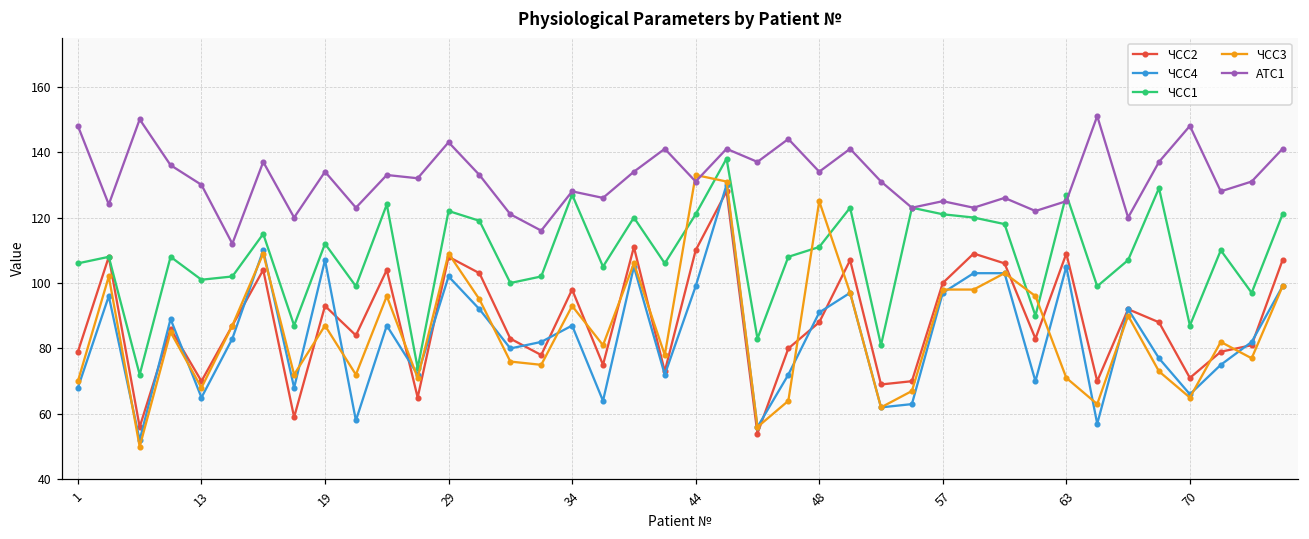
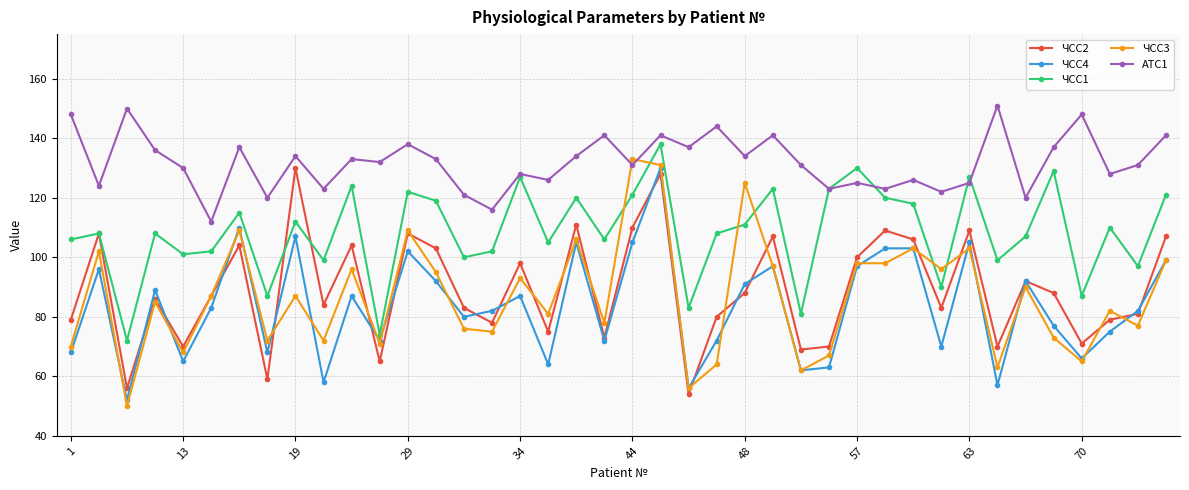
  {
    "ЧСС2": {
      "1": 79,
      "13": 70,
-     "19": 93,
+     "19": 130,
      "29": 108,
      "34": 98,
      "44": 110,
      "48": 88,
      "57": 100,
      "63": 109,
      "70": 71
    },
    "ЧСС4": {
      "1": 68,
      "13": 65,
      "19": 107,
      "29": 102,
      "34": 87,
-     "44": 99,
+     "44": 105,
      "48": 91,
      "57": 97,
      "63": 105,
      "70": 66
    },
    "ЧСС1": {
      "1": 106,
      "13": 101,
      "19": 112,
      "29": 122,
      "34": 127,
      "44": 121,
      "48": 111,
-     "57": 121,
+     "57": 130,
      "63": 127,
      "70": 87
    },
    "ЧСС3": {
      "1": 70,
      "13": 68,
      "19": 87,
      "29": 109,
      "34": 93,
      "44": 133,
      "48": 125,
      "57": 98,
-     "63": 71,
+     "63": 103,
      "70": 65
    },
    "АТС1": {
      "1": 148,
      "13": 130,
      "19": 134,
-     "29": 143,
+     "29": 138,
      "34": 128,
      "44": 131,
      "48": 134,
      "57": 125,
      "63": 125,
      "70": 148
    }
  }
